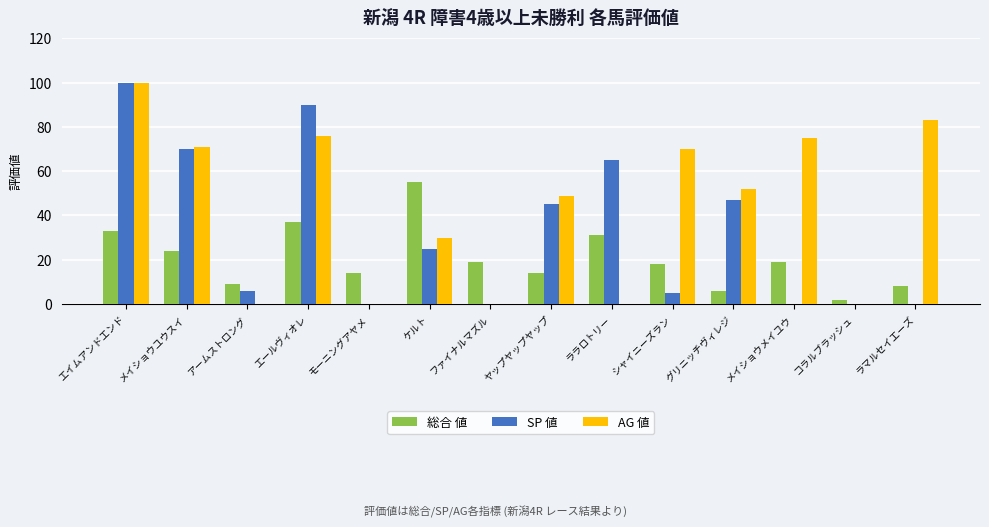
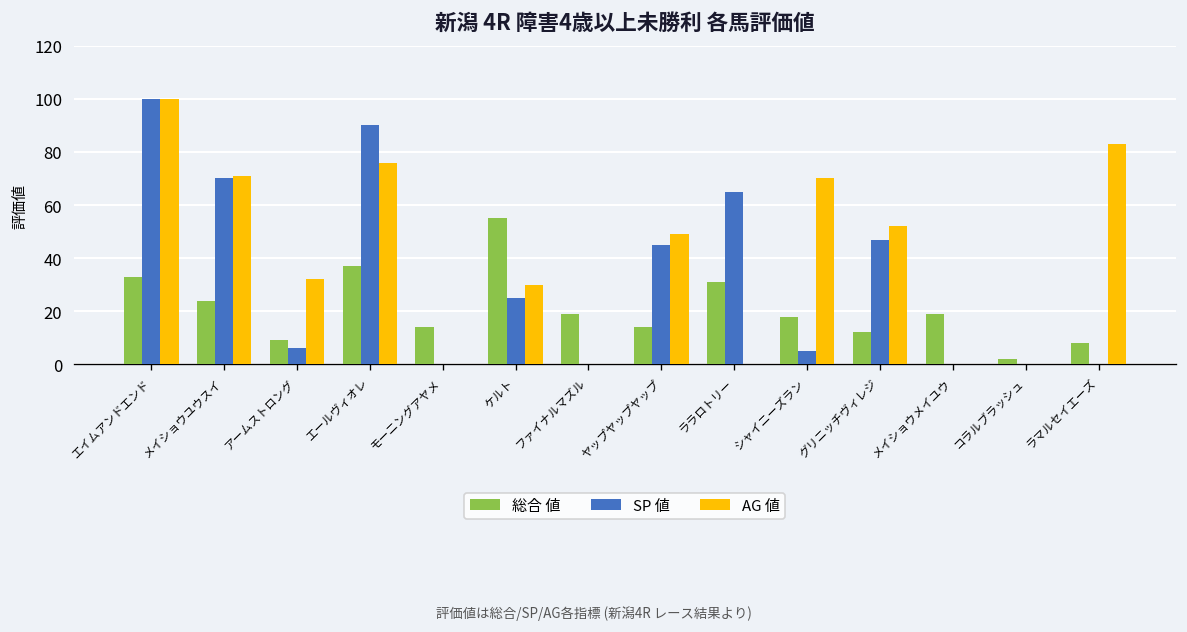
  {
    "総合 値": {
      "エイムアンドエンド": 33,
      "メイショウユウスイ": 24,
      "アームストロング": 9,
      "エールヴィオレ": 37,
      "モーニングアヤメ": 14,
      "ケルト": 55,
      "ファイナルマズル": 19,
      "ヤップヤップヤップ": 14,
      "ララロトリー": 31,
      "シャイニーズラン": 18,
-     "グリニッチヴィレジ": 6,
+     "グリニッチヴィレジ": 12,
      "メイショウメイユウ": 19,
      "コラルブラッシュ": 2,
      "ラマルセイエーズ": 8
    },
    "SP 値": {
      "エイムアンドエンド": 100,
      "メイショウユウスイ": 70,
      "アームストロング": 6,
      "エールヴィオレ": 90,
      "モーニングアヤメ": 0,
      "ケルト": 25,
      "ファイナルマズル": 0,
      "ヤップヤップヤップ": 45,
      "ララロトリー": 65,
      "シャイニーズラン": 5,
      "グリニッチヴィレジ": 47,
      "メイショウメイユウ": 0,
      "コラルブラッシュ": 0,
      "ラマルセイエーズ": 0
    },
    "AG 値": {
      "エイムアンドエンド": 100,
      "メイショウユウスイ": 71,
-     "アームストロング": 0,
+     "アームストロング": 32,
      "エールヴィオレ": 76,
      "モーニングアヤメ": 0,
      "ケルト": 30,
      "ファイナルマズル": 0,
      "ヤップヤップヤップ": 49,
      "ララロトリー": 0,
      "シャイニーズラン": 70,
      "グリニッチヴィレジ": 52,
-     "メイショウメイユウ": 75,
+     "メイショウメイユウ": 0,
      "コラルブラッシュ": 0,
      "ラマルセイエーズ": 83
    }
  }
